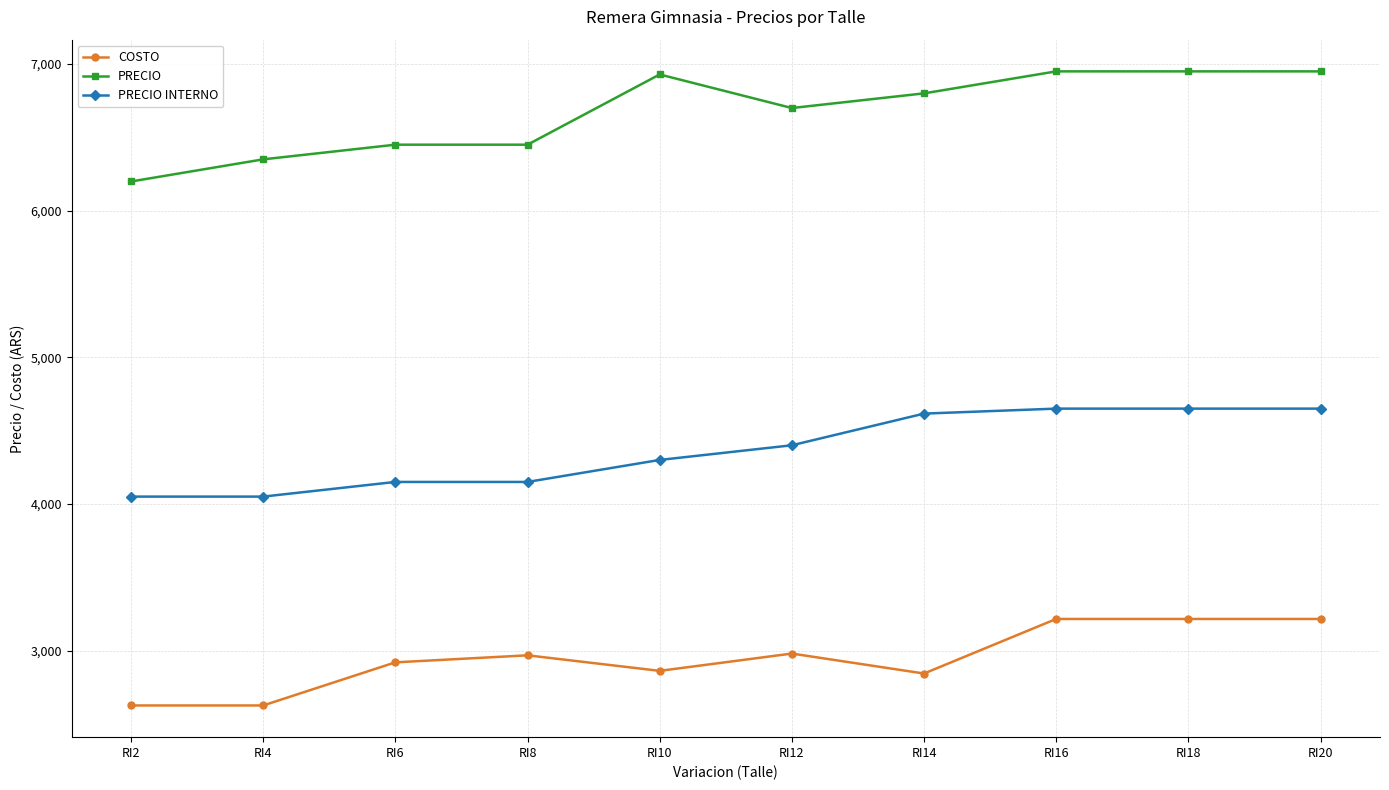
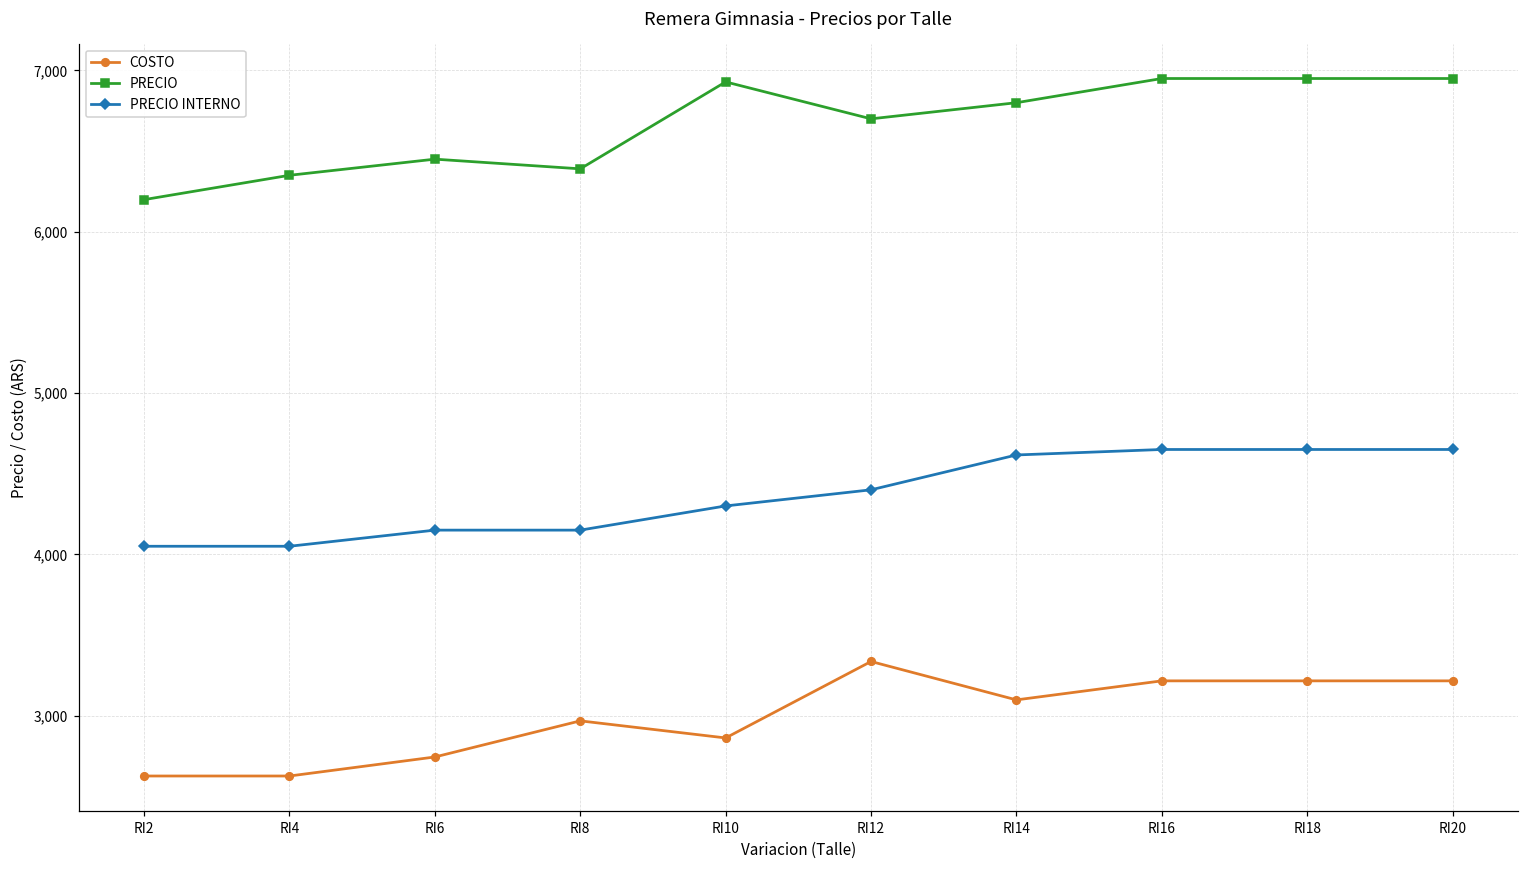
  {
    "COSTO": {
      "RI2": "2,630",
      "RI4": "2,630",
-     "RI6": "2,920",
+     "RI6": "2,740",
      "RI8": "2,970",
      "RI10": "2,860",
-     "RI12": "2,980",
-     "RI14": "2,840",
+     "RI12": "3,340",
+     "RI14": "3,100",
      "RI16": "3,220",
      "RI18": "3,220",
      "RI20": "3,220"
    },
    "PRECIO": {
      "RI2": "6,200",
      "RI4": "6,350",
      "RI6": "6,450",
-     "RI8": "6,450",
+     "RI8": "6,390",
      "RI10": "6,930",
      "RI12": "6,700",
      "RI14": "6,800",
      "RI16": "6,950",
      "RI18": "6,950",
      "RI20": "6,950"
    },
    "PRECIO INTERNO": {
      "RI2": "4,050",
      "RI4": "4,050",
      "RI6": "4,150",
      "RI8": "4,150",
      "RI10": "4,300",
      "RI12": "4,400",
      "RI14": "4,620",
      "RI16": "4,650",
      "RI18": "4,650",
      "RI20": "4,650"
    }
  }
